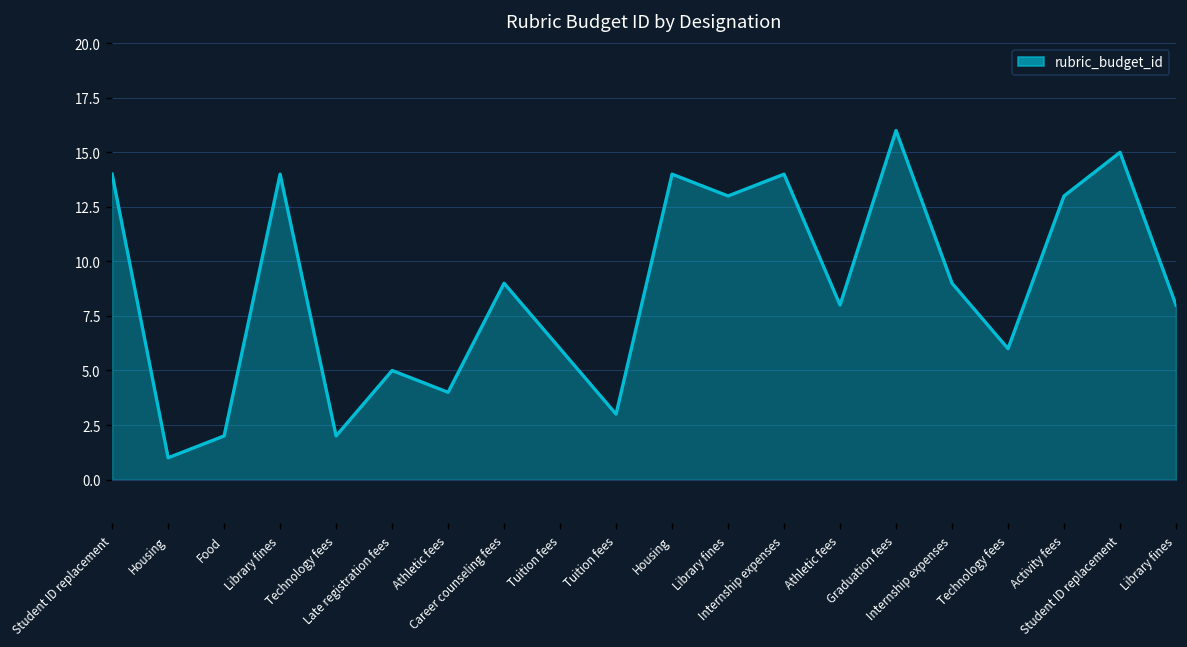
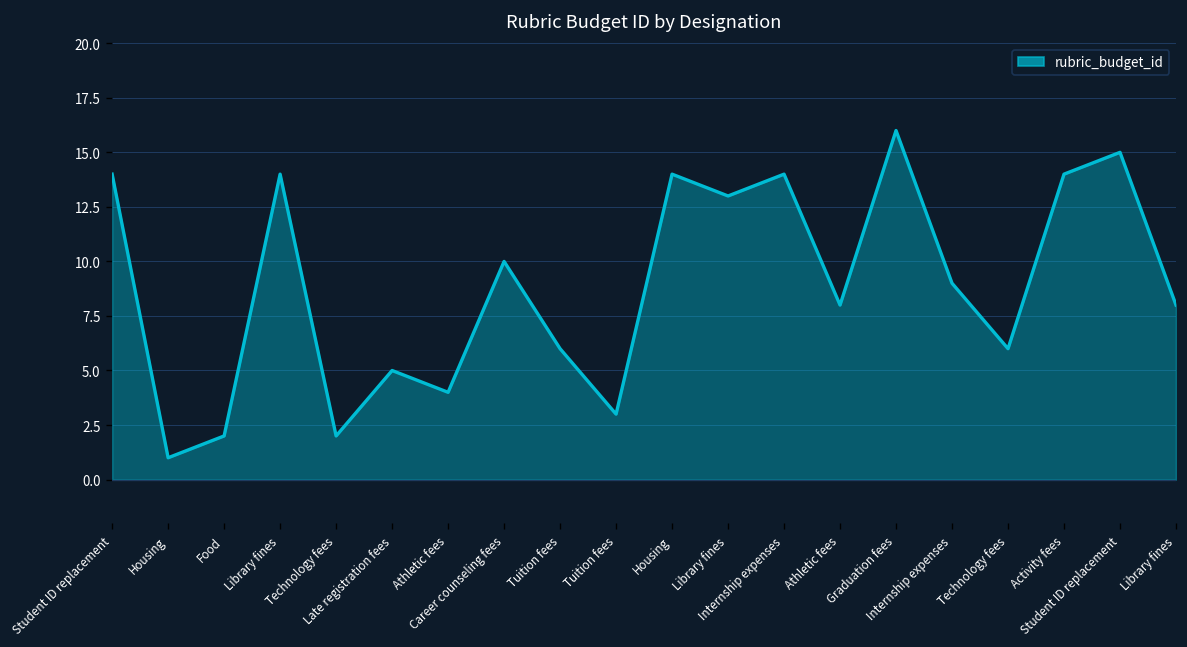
  {
    "Food": 2,
    "Late registration fees": 5,
-   "Career counseling fees": 9,
+   "Career counseling fees": 10,
    "Graduation fees": 16,
-   "Activity fees": 13
+   "Activity fees": 14
  }
